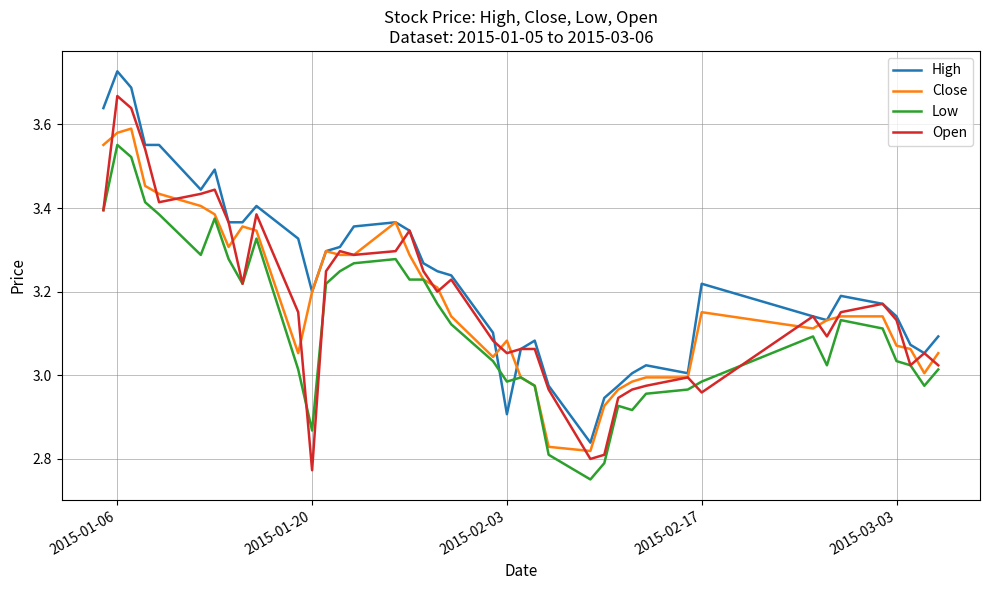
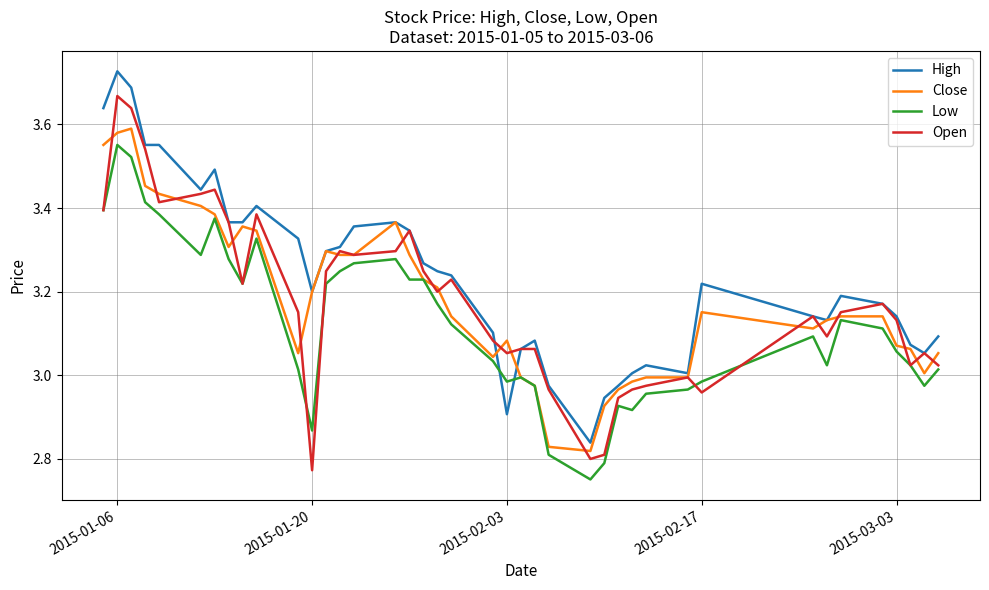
  {
    "High": {
      "2015-01-06": 3.73,
      "2015-02-03": 2.91,
      "2015-02-17": 3.22,
      "2015-03-03": 3.14
    },
    "Close": {
      "2015-01-06": 3.58,
      "2015-02-03": 3.08,
      "2015-02-17": 3.15,
      "2015-03-03": 3.07
    },
    "Low": {
      "2015-01-06": 3.55,
      "2015-01-20": 2.87,
      "2015-02-03": 2.99,
      "2015-02-17": 2.99,
-     "2015-03-03": 3.03
+     "2015-03-03": 3.06
    },
    "Open": {
      "2015-01-06": 3.67,
      "2015-01-20": 2.77,
      "2015-02-03": 3.05,
      "2015-02-17": 2.96,
      "2015-03-03": 3.13
    }
  }
